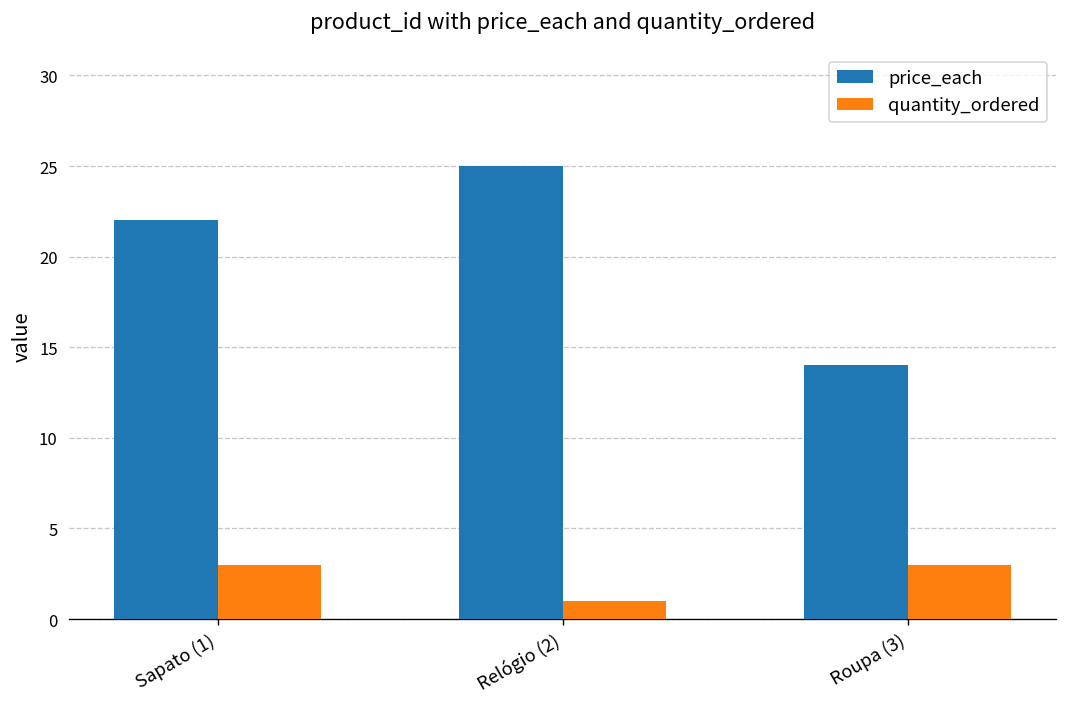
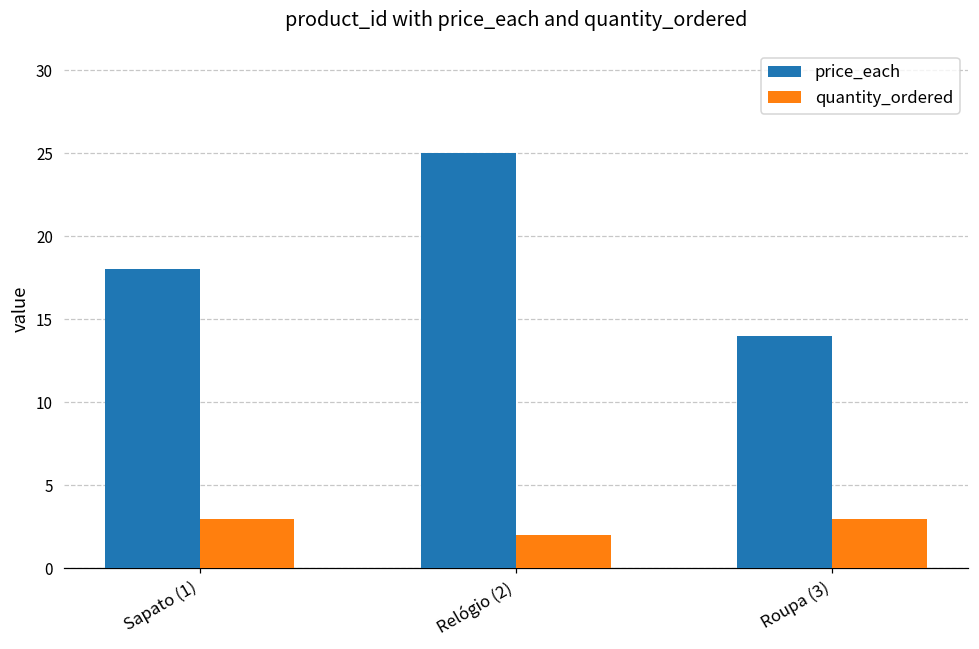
  {
    "price_each": {
-     "Sapato (1)": 22,
+     "Sapato (1)": 18,
      "Relógio (2)": 25,
      "Roupa (3)": 14
    },
    "quantity_ordered": {
      "Sapato (1)": 3,
-     "Relógio (2)": 1,
+     "Relógio (2)": 2,
      "Roupa (3)": 3
    }
  }
